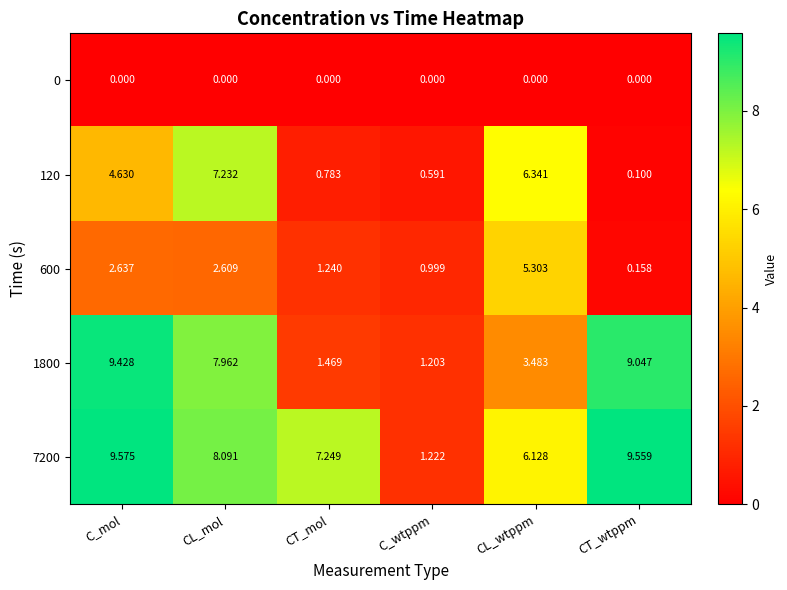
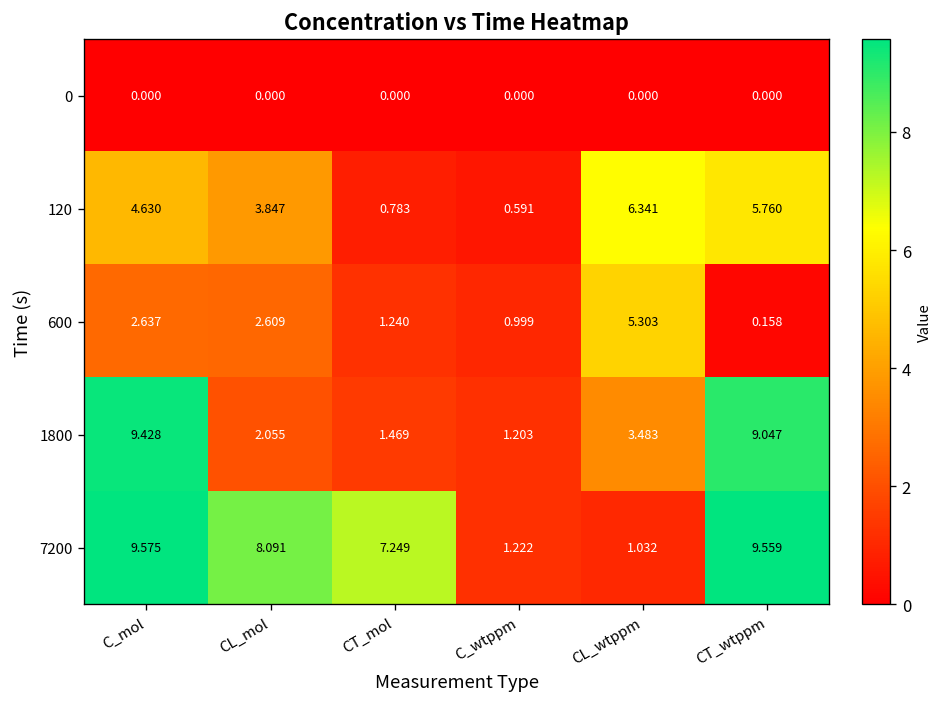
  {
    "0": {
      "C_mol": 0.000,
      "CL_mol": 0.000,
      "CT_mol": 0.000,
      "C_wtppm": 0.000,
      "CL_wtppm": 0.000,
      "CT_wtppm": 0.000
    },
    "120": {
      "C_mol": 4.630,
-     "CL_mol": 7.232,
+     "CL_mol": 3.847,
      "CT_mol": 0.783,
      "C_wtppm": 0.591,
      "CL_wtppm": 6.341,
-     "CT_wtppm": 0.100
+     "CT_wtppm": 5.760
    },
    "600": {
      "C_mol": 2.637,
      "CL_mol": 2.609,
      "CT_mol": 1.240,
      "C_wtppm": 0.999,
      "CL_wtppm": 5.303,
      "CT_wtppm": 0.158
    },
    "1800": {
      "C_mol": 9.428,
-     "CL_mol": 7.962,
+     "CL_mol": 2.055,
      "CT_mol": 1.469,
      "C_wtppm": 1.203,
      "CL_wtppm": 3.483,
      "CT_wtppm": 9.047
    },
    "7200": {
      "C_mol": 9.575,
      "CL_mol": 8.091,
      "CT_mol": 7.249,
      "C_wtppm": 1.222,
-     "CL_wtppm": 6.128,
+     "CL_wtppm": 1.032,
      "CT_wtppm": 9.559
    }
  }
